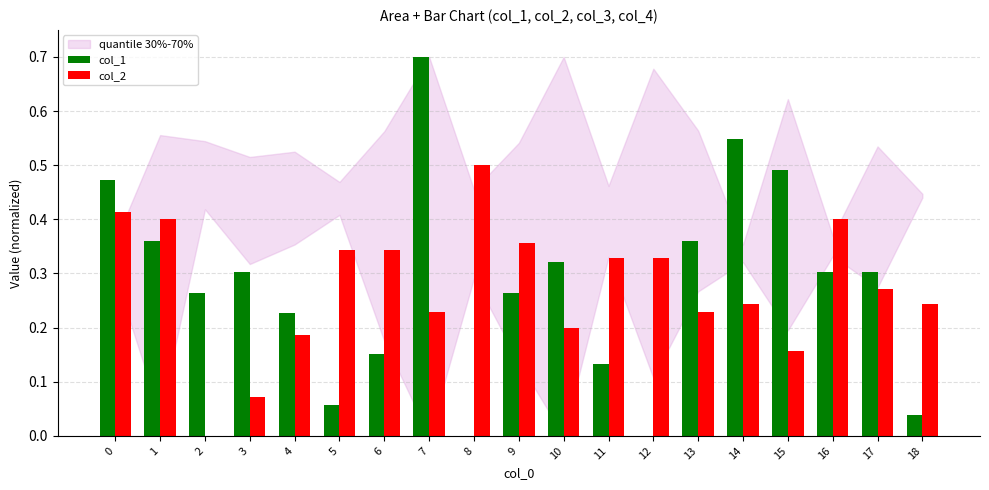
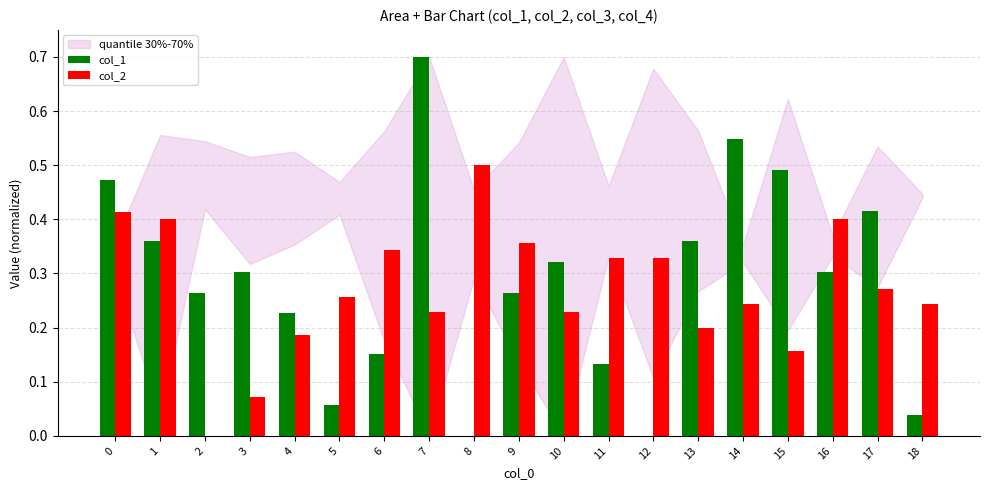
  {
    "col_1": {
      "0": 0.47,
      "1": 0.36,
      "2": 0.26,
      "3": 0.30,
      "4": 0.23,
      "5": 0.06,
      "6": 0.15,
      "7": 0.70,
      "8": 0.00,
      "9": 0.26,
      "10": 0.32,
      "11": 0.13,
      "12": 0.00,
      "13": 0.36,
      "14": 0.55,
      "15": 0.49,
      "16": 0.30,
-     "17": 0.30,
+     "17": 0.42,
      "18": 0.04
    },
    "quantile 30%-70%": {
      "7": 0.70,
      "10": 0.70
    },
    "col_2": {
      "0": 0.41,
      "1": 0.40,
      "2": 0.00,
      "3": 0.07,
      "4": 0.19,
-     "5": 0.34,
+     "5": 0.26,
      "6": 0.34,
      "7": 0.23,
      "8": 0.50,
      "9": 0.36,
-     "10": 0.20,
+     "10": 0.23,
      "11": 0.33,
      "12": 0.33,
-     "13": 0.23,
+     "13": 0.20,
      "14": 0.24,
      "15": 0.16,
      "16": 0.40,
      "17": 0.27,
      "18": 0.24
    }
  }
